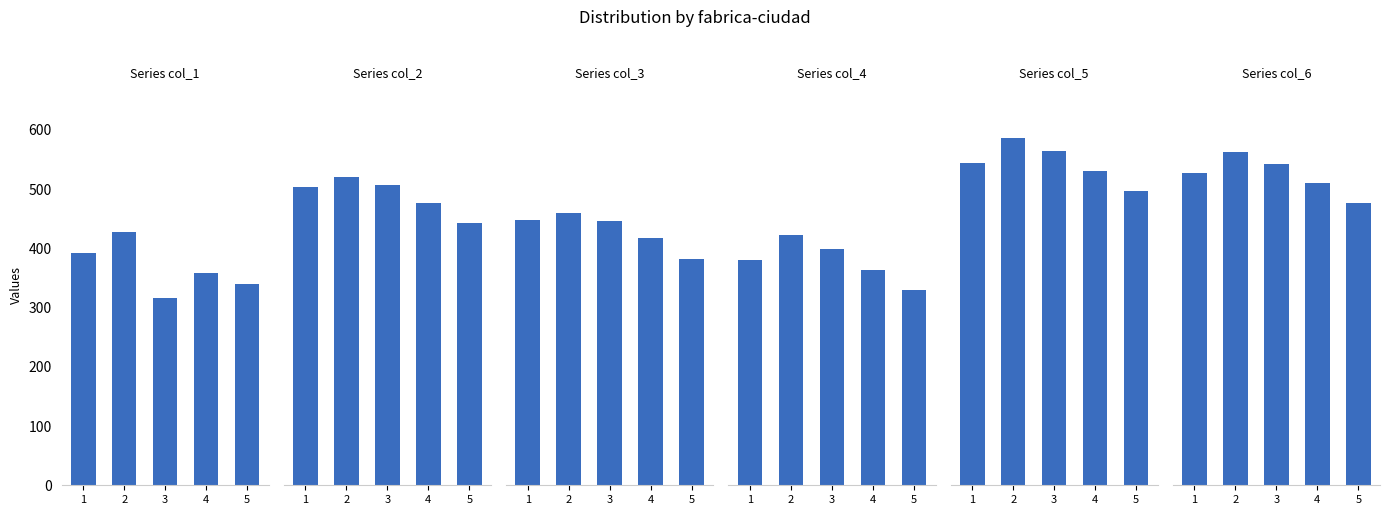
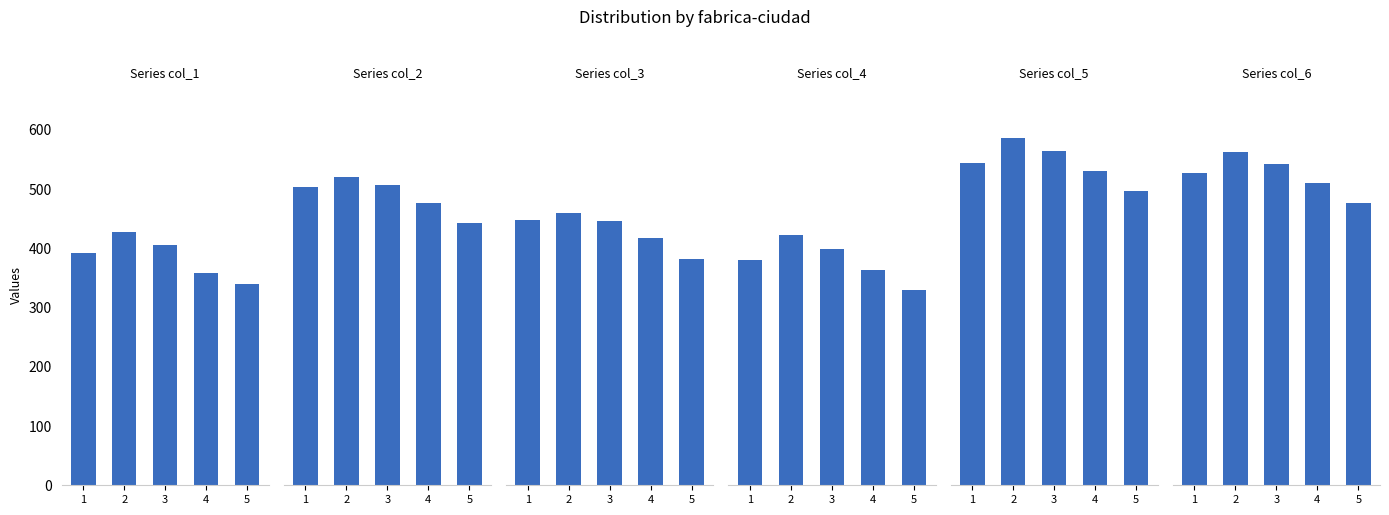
  {
    "Series col_1": {
      "1": 390,
      "2": 430,
-     "3": 320,
+     "3": 410,
      "4": 360,
      "5": 340
    }
  }
